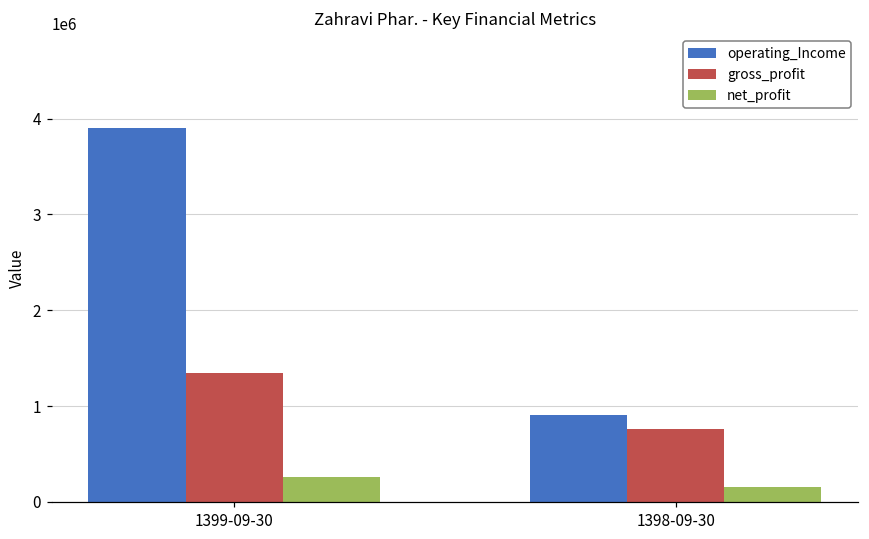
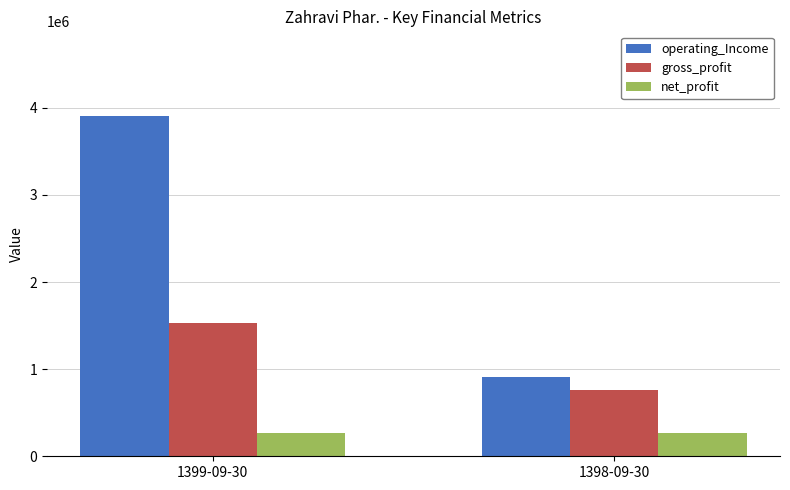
  {
    "operating_Income": {
      "1399-09-30": 3900000,
      "1398-09-30": 900000
    },
    "gross_profit": {
-     "1399-09-30": 1300000,
+     "1399-09-30": 1500000,
      "1398-09-30": 800000
    },
    "net_profit": {
      "1399-09-30": 300000,
-     "1398-09-30": 200000
+     "1398-09-30": 300000
    }
  }
